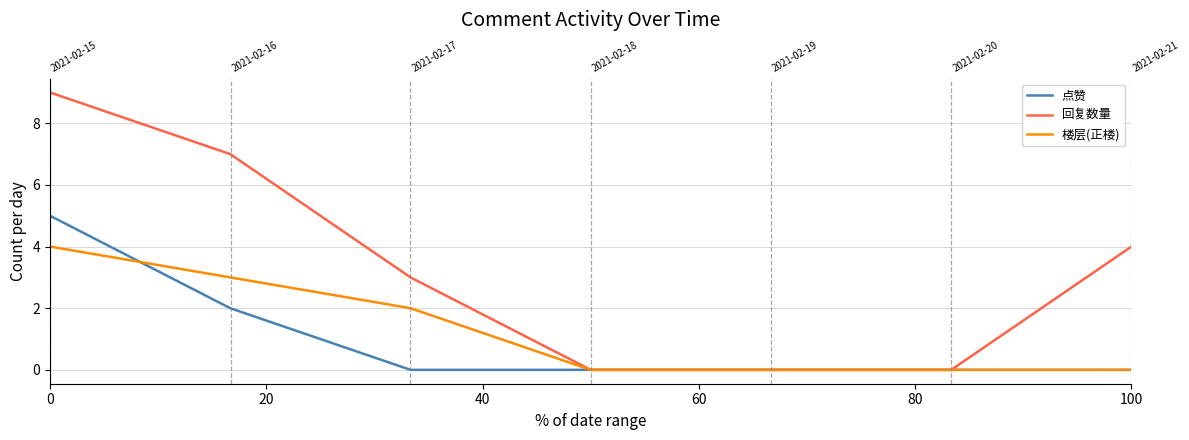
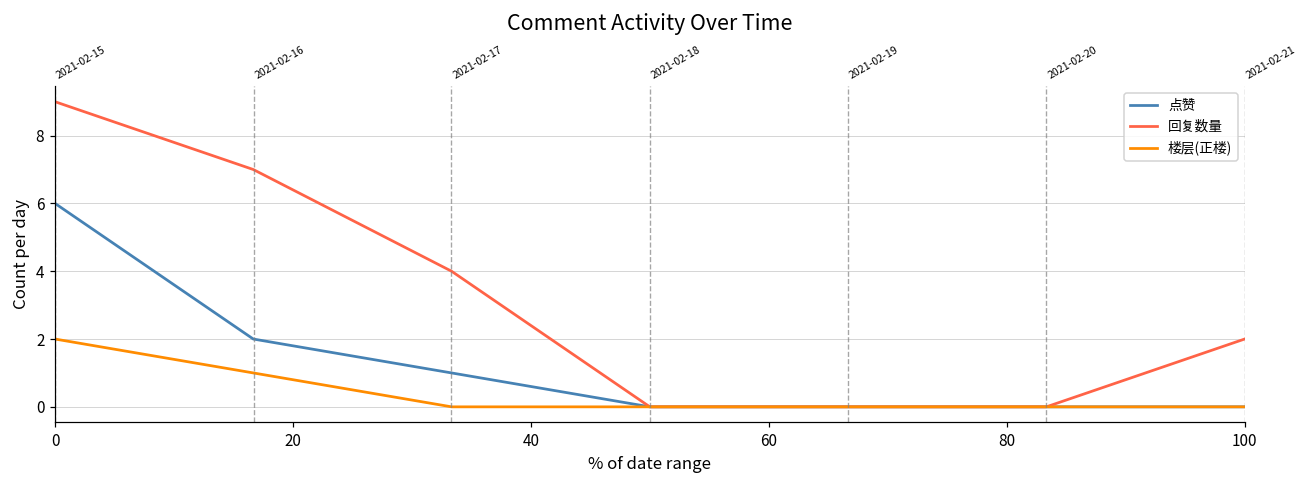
  {
    "点赞": {
-     "0": 5,
+     "0": 6,
      "2021-02-16": 2,
-     "2021-02-17": 0
+     "2021-02-17": 1
    },
    "回复数量": {
      "0": 9,
      "2021-02-16": 7,
-     "2021-02-17": 3,
-     "100": 4
+     "2021-02-17": 4,
+     "100": 2
    },
    "楼层(正楼)": {
-     "0": 4,
-     "2021-02-16": 3,
-     "2021-02-17": 2
+     "0": 2,
+     "2021-02-16": 1,
+     "2021-02-17": 0
    }
  }
